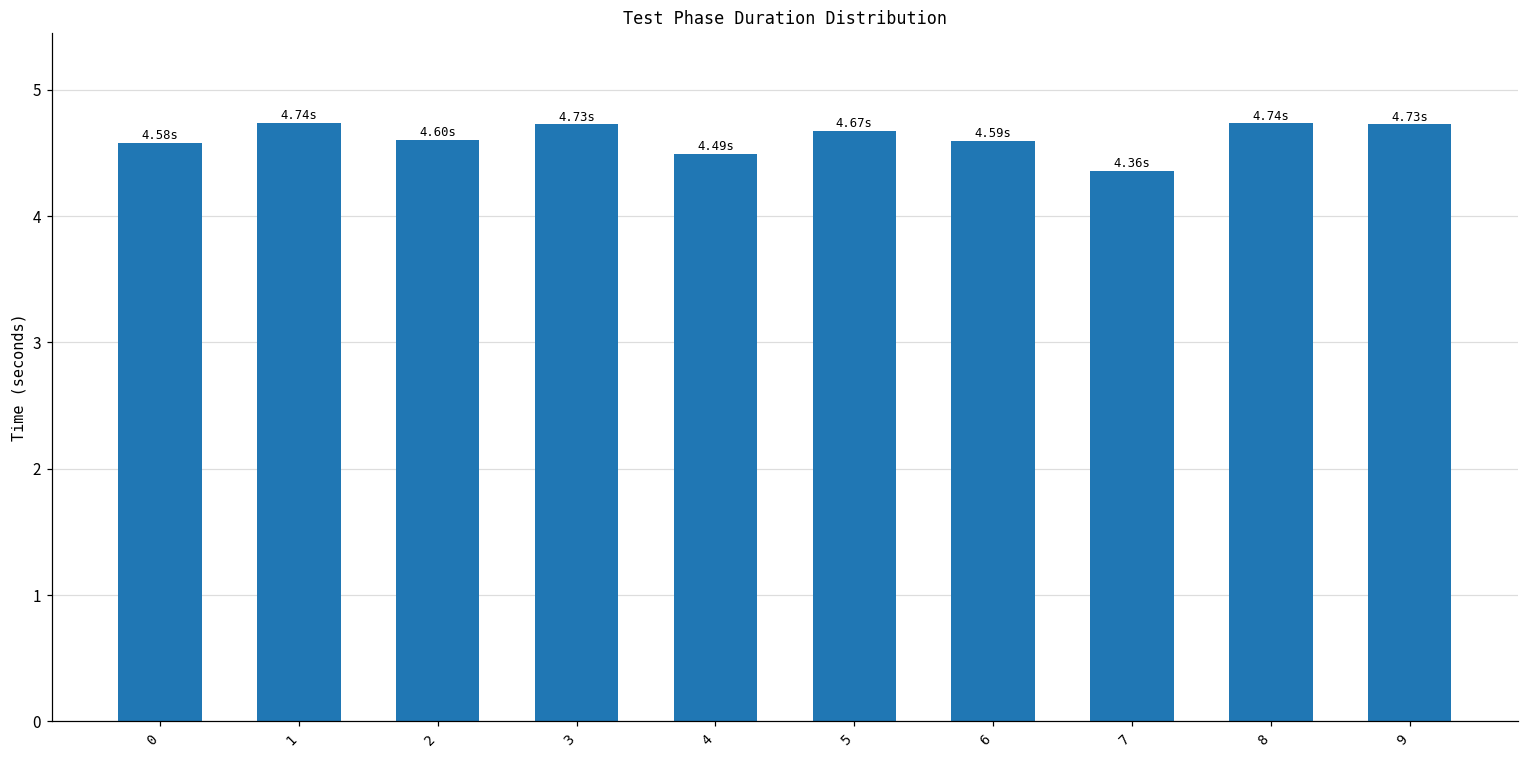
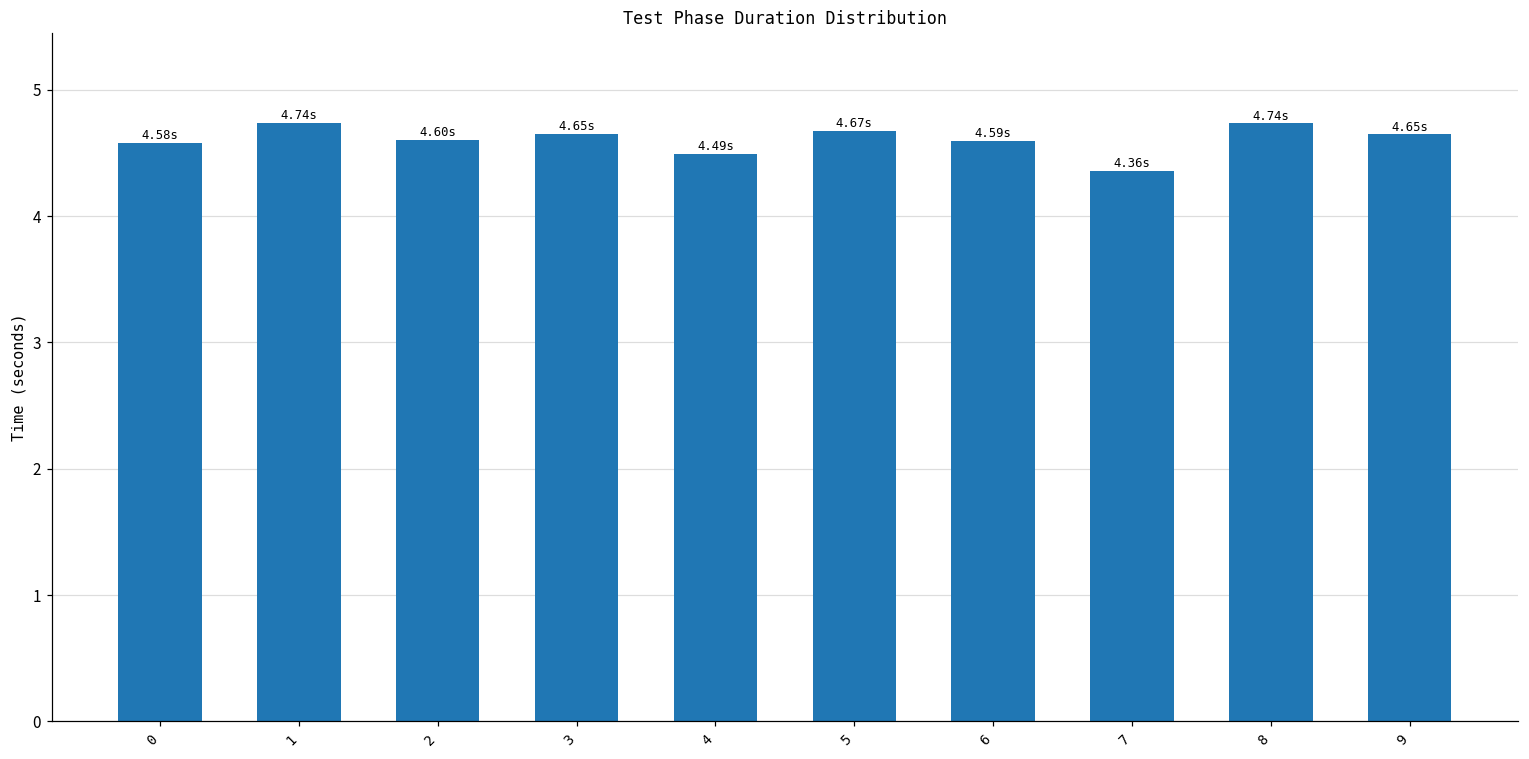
  {
    "0": "4.58s",
    "1": "4.74s",
    "2": "4.60s",
-   "3": "4.73s",
+   "3": "4.65s",
    "4": "4.49s",
    "5": "4.67s",
    "6": "4.59s",
    "7": "4.36s",
    "8": "4.74s",
-   "9": "4.73s"
+   "9": "4.65s"
  }
